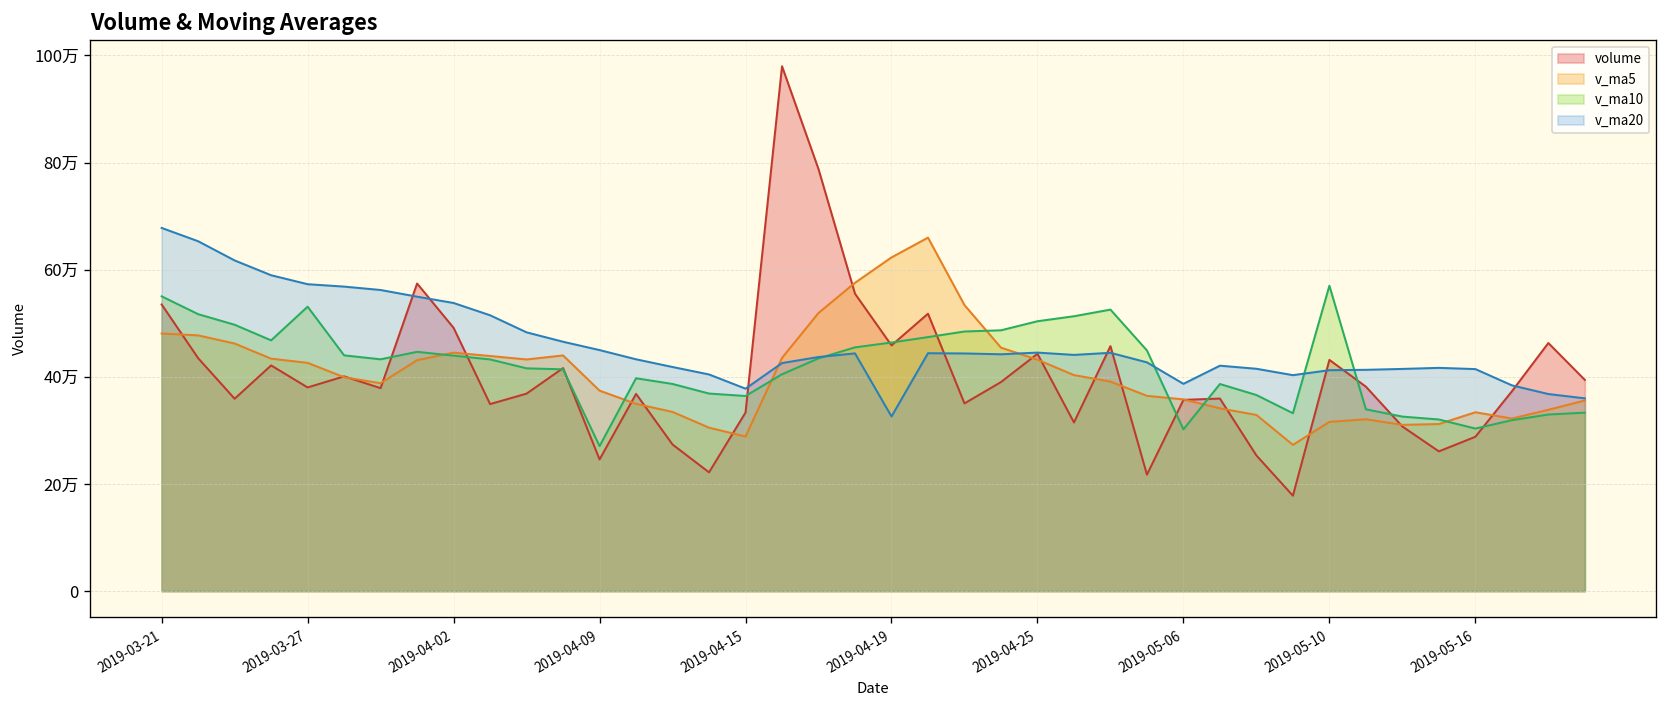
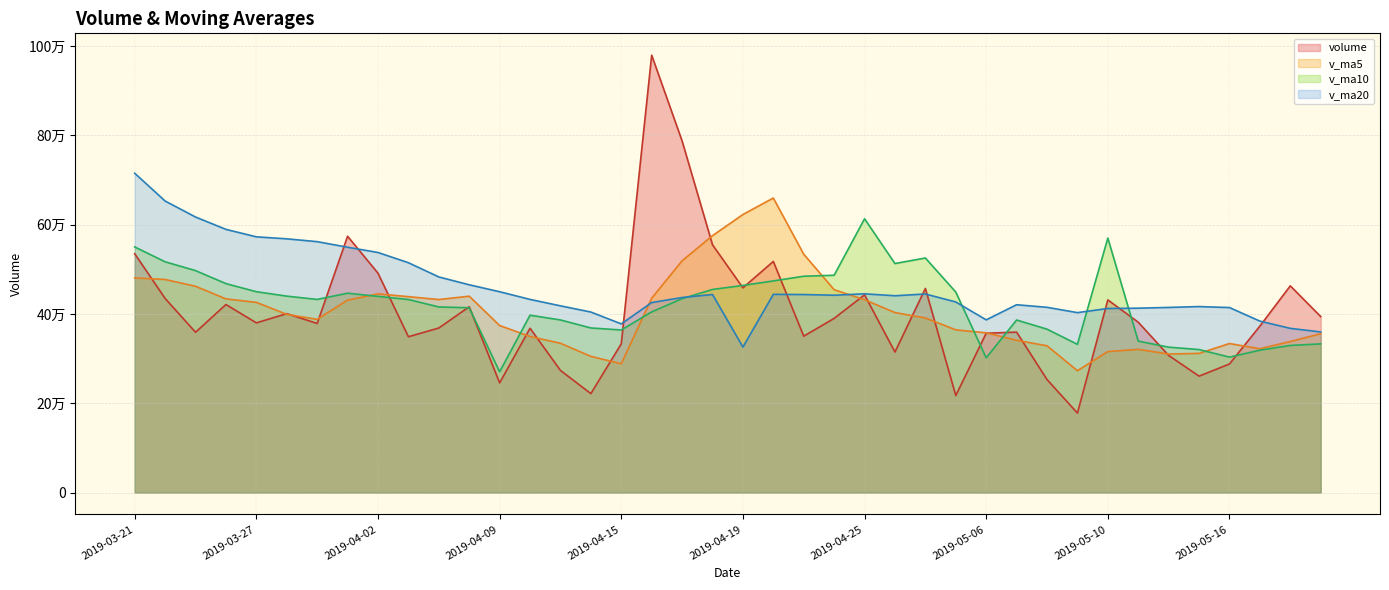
  {
    "v_ma10": {
      "2019-03-21": "55万",
-     "2019-03-27": "53万",
+     "2019-03-27": "45万",
      "2019-04-09": "27万",
      "2019-04-15": "36万",
-     "2019-04-25": "50万",
+     "2019-04-25": "61万",
      "2019-05-06": "30万",
      "2019-05-10": "57万",
      "2019-05-16": "30万"
    },
    "v_ma20": {
-     "2019-03-21": "68万",
+     "2019-03-21": "72万",
      "2019-03-27": "57万",
      "2019-04-02": "54万",
      "2019-04-09": "45万",
      "2019-04-15": "38万",
      "2019-04-19": "33万",
      "2019-05-06": "39万",
      "2019-05-10": "41万",
      "2019-05-16": "41万"
    }
  }
